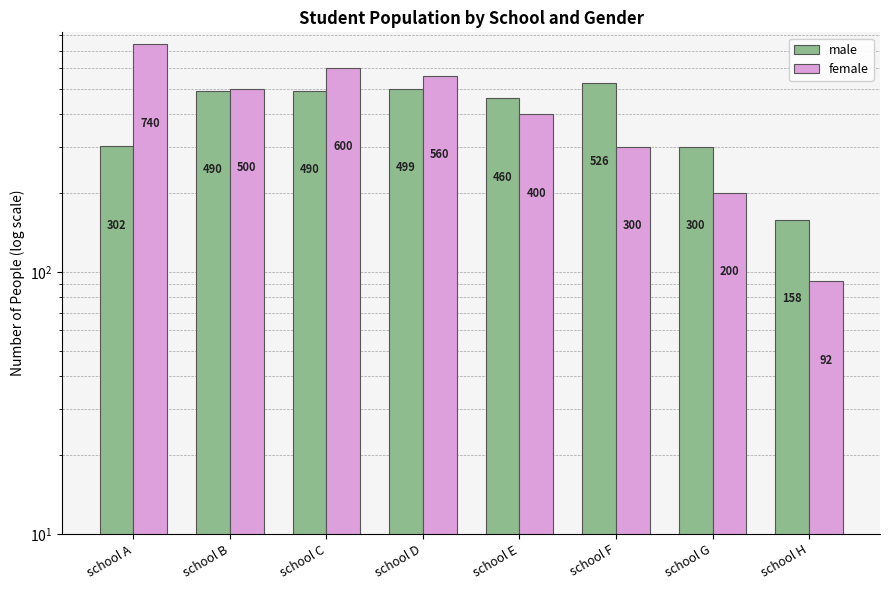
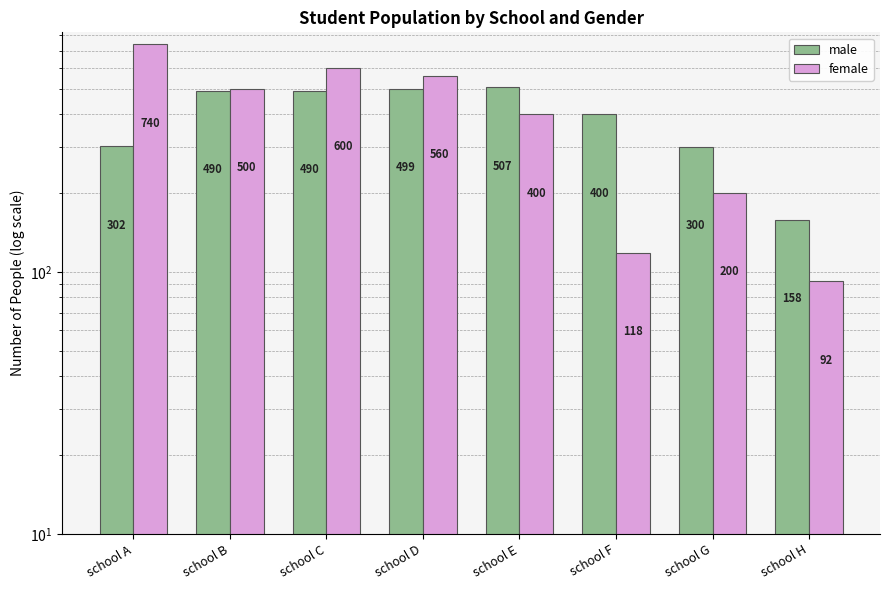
  {
    "male": {
      "school A": 302,
      "school B": 490,
      "school C": 490,
      "school D": 499,
-     "school E": 460,
-     "school F": 526,
+     "school E": 507,
+     "school F": 400,
      "school G": 300,
      "school H": 158
    },
    "female": {
      "school A": 740,
      "school B": 500,
      "school C": 600,
      "school D": 560,
      "school E": 400,
-     "school F": 300,
+     "school F": 118,
      "school G": 200,
      "school H": 92
    }
  }
